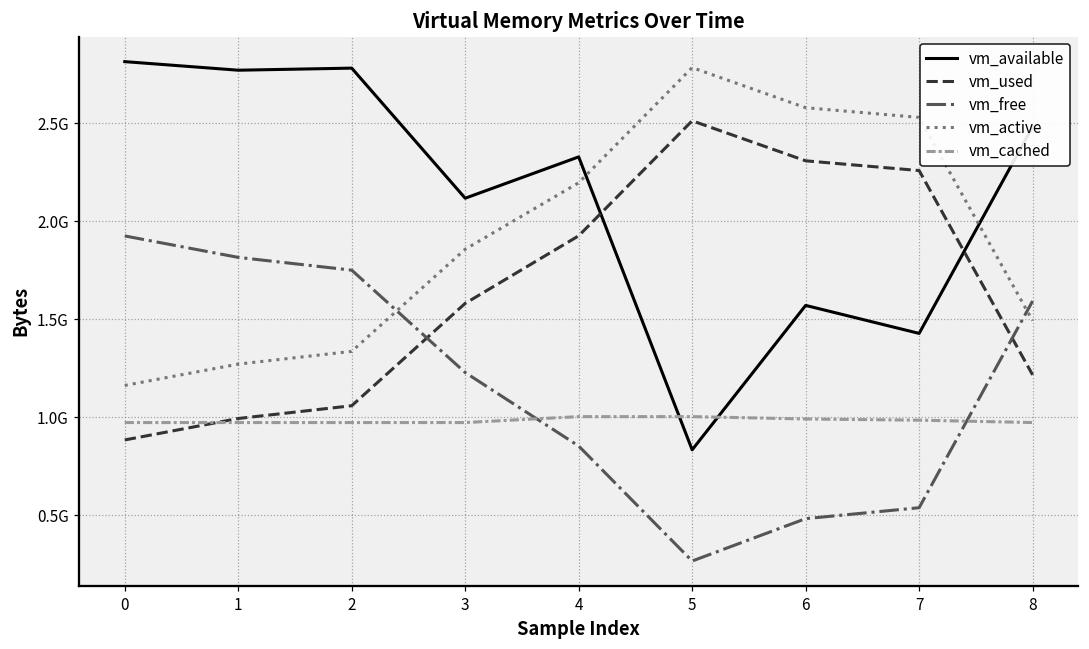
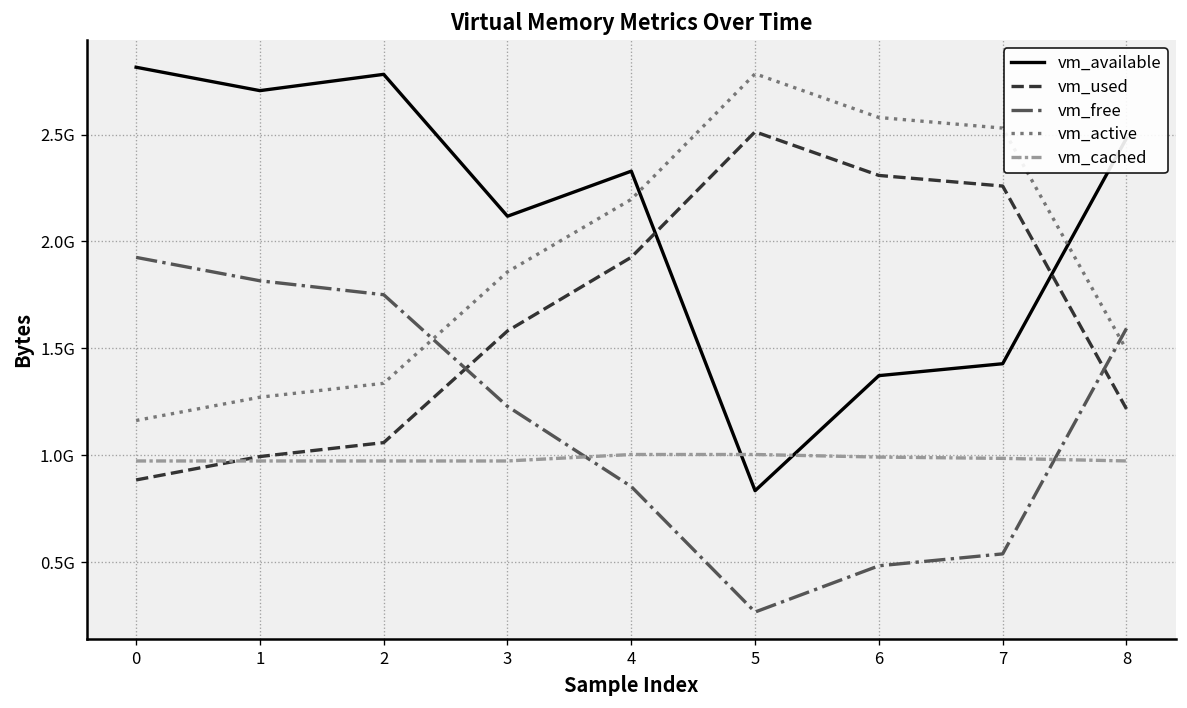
  {
    "vm_available": {
      "0": 2810000000,
-     "1": 2770000000,
+     "1": 2710000000,
      "2": 2780000000,
      "3": 2120000000,
      "4": 2330000000,
      "5": 830000000,
-     "6": 1570000000,
+     "6": 1370000000,
      "7": 1430000000
    }
  }
